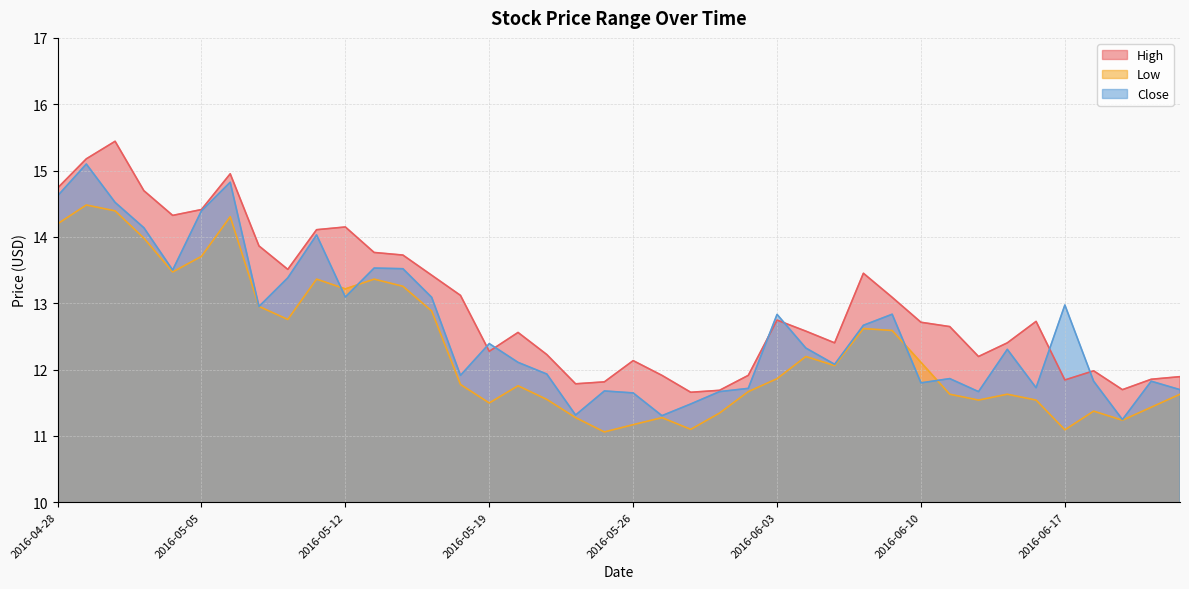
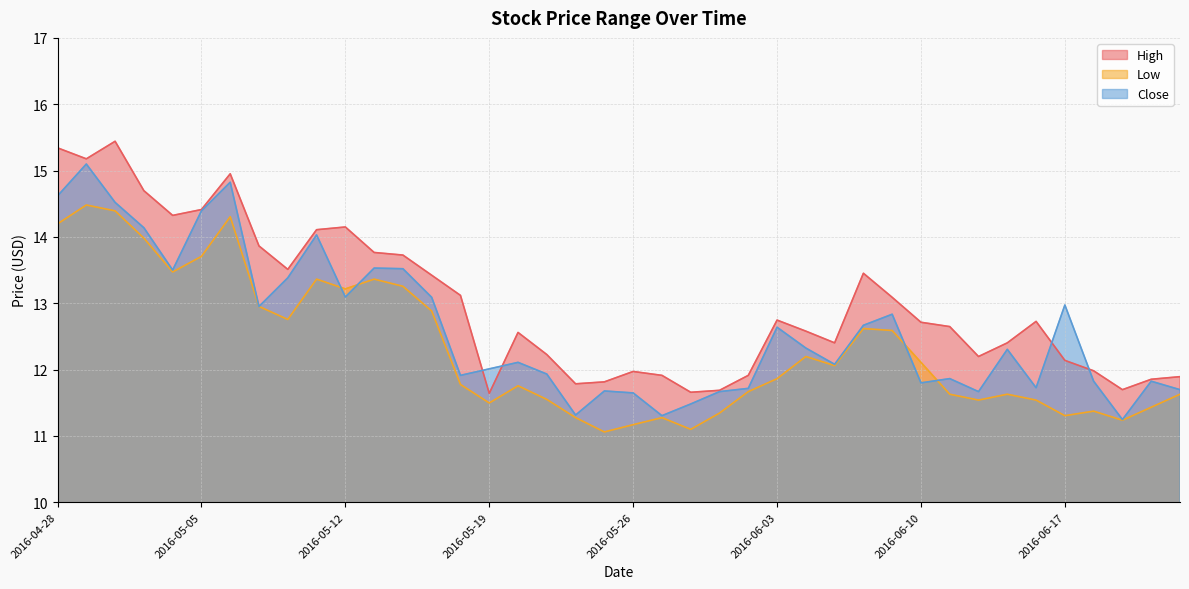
  {
    "High": {
-     "2016-04-28": 14.7,
+     "2016-04-28": 15.3,
      "2016-05-12": 14.1,
-     "2016-05-19": 12.3,
-     "2016-05-26": 12.1,
+     "2016-05-19": 11.6,
+     "2016-05-26": 12.0,
      "2016-06-03": 12.7,
      "2016-06-10": 12.7,
-     "2016-06-17": 11.8
+     "2016-06-17": 12.1
    },
    "Low": {
      "2016-04-28": 14.2,
      "2016-05-05": 13.7,
      "2016-05-12": 13.2,
      "2016-05-19": 11.5,
      "2016-05-26": 11.2,
      "2016-06-03": 11.9,
      "2016-06-10": 12.1,
-     "2016-06-17": 11.1
+     "2016-06-17": 11.3
    },
    "Close": {
      "2016-04-28": 14.6,
      "2016-05-12": 13.1,
-     "2016-05-19": 12.4,
+     "2016-05-19": 12.0,
      "2016-05-26": 11.6,
-     "2016-06-03": 12.8,
+     "2016-06-03": 12.6,
      "2016-06-10": 11.8,
      "2016-06-17": 13.0
    }
  }
